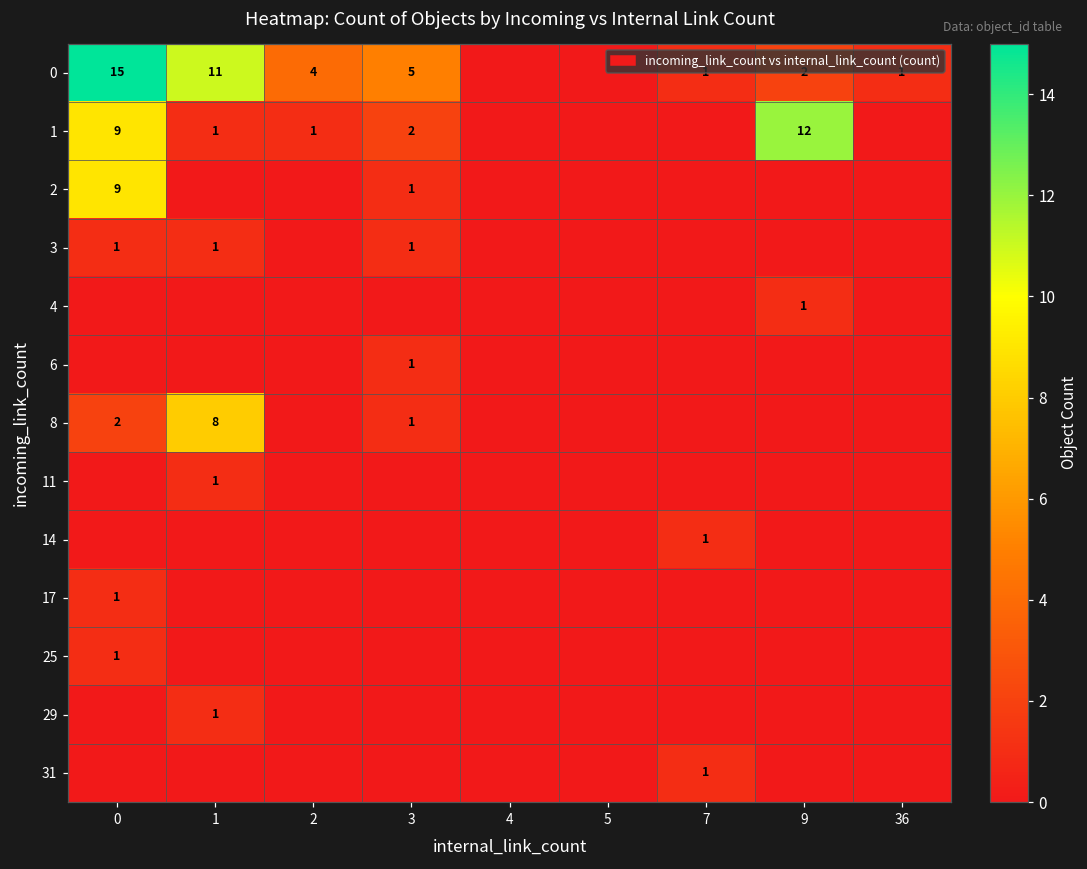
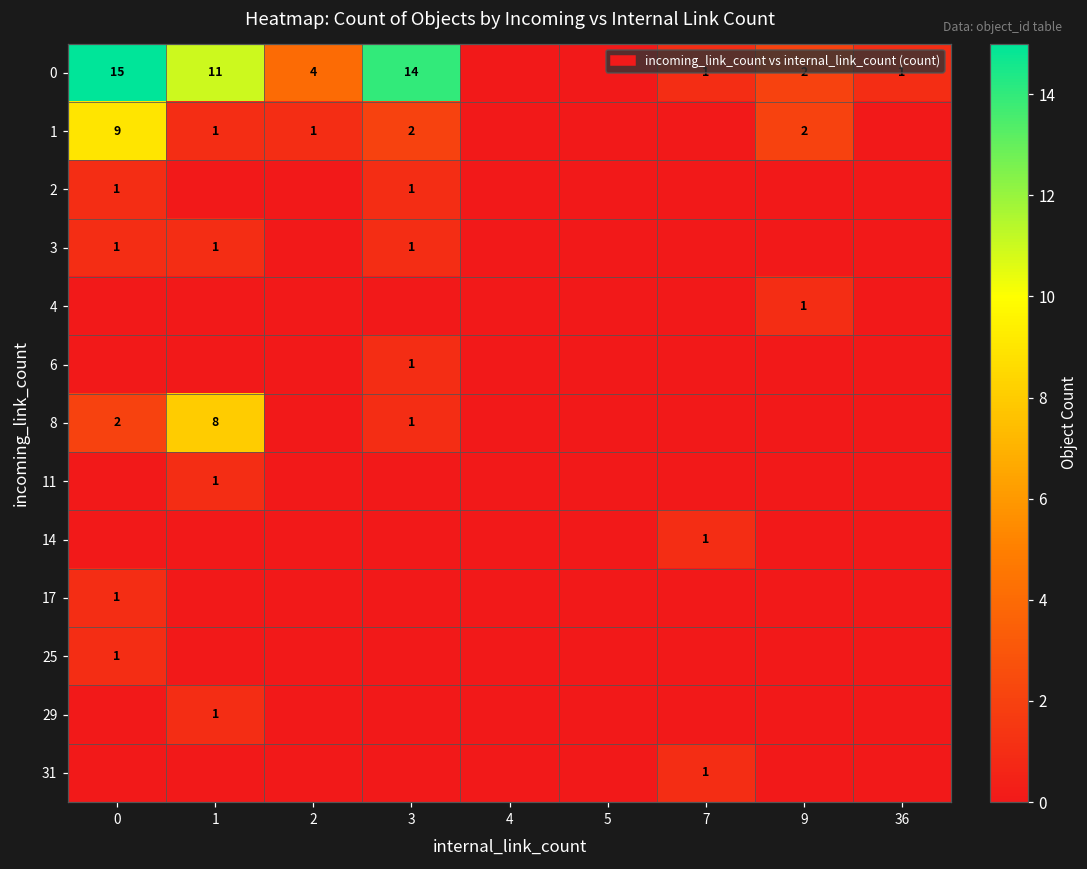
  {
    "0": {
      "0": 15,
      "1": 11,
      "2": 4,
-     "3": 5
+     "3": 14
    },
    "1": {
      "0": 9,
      "1": 1,
      "2": 1,
      "3": 2,
-     "9": 12
+     "9": 2
    },
    "2": {
-     "0": 9,
+     "0": 1,
      "3": 1
    },
    "3": {
      "0": 1,
      "1": 1,
      "3": 1
    },
    "4": {
      "9": 1
    },
    "6": {
      "3": 1
    },
    "8": {
      "0": 2,
      "1": 8,
      "3": 1
    },
    "11": {
      "1": 1
    },
    "14": {
      "7": 1
    },
    "17": {
      "0": 1
    },
    "25": {
      "0": 1
    },
    "29": {
      "1": 1
    },
    "31": {
      "7": 1
    }
  }
